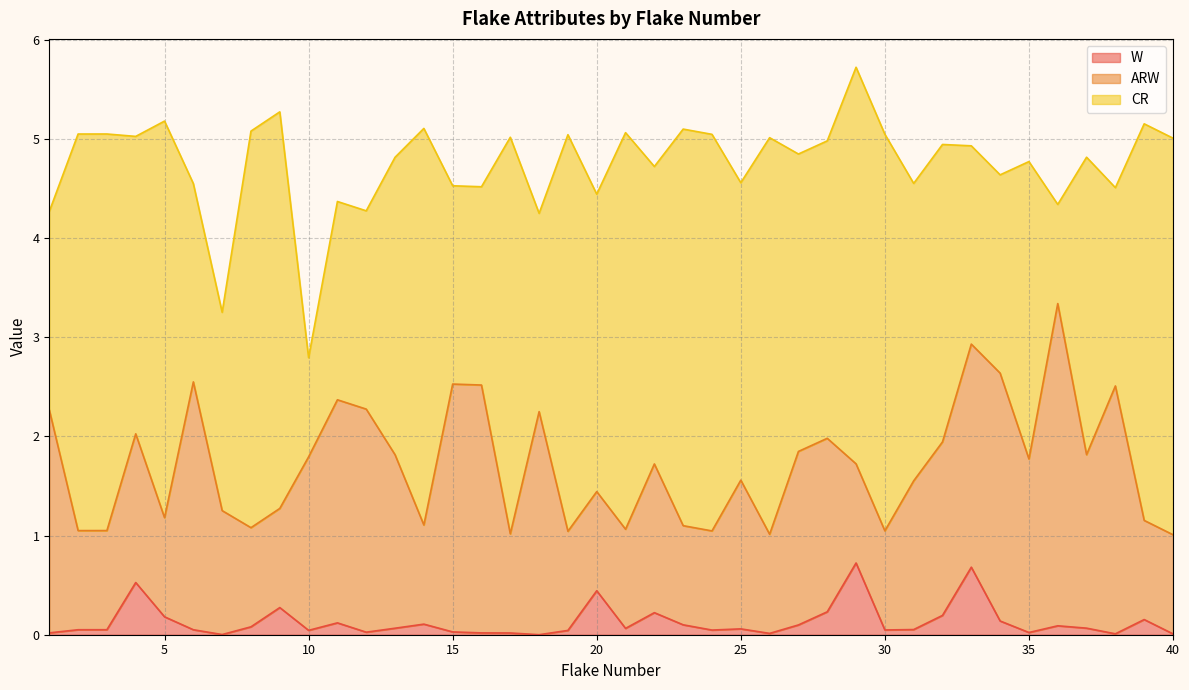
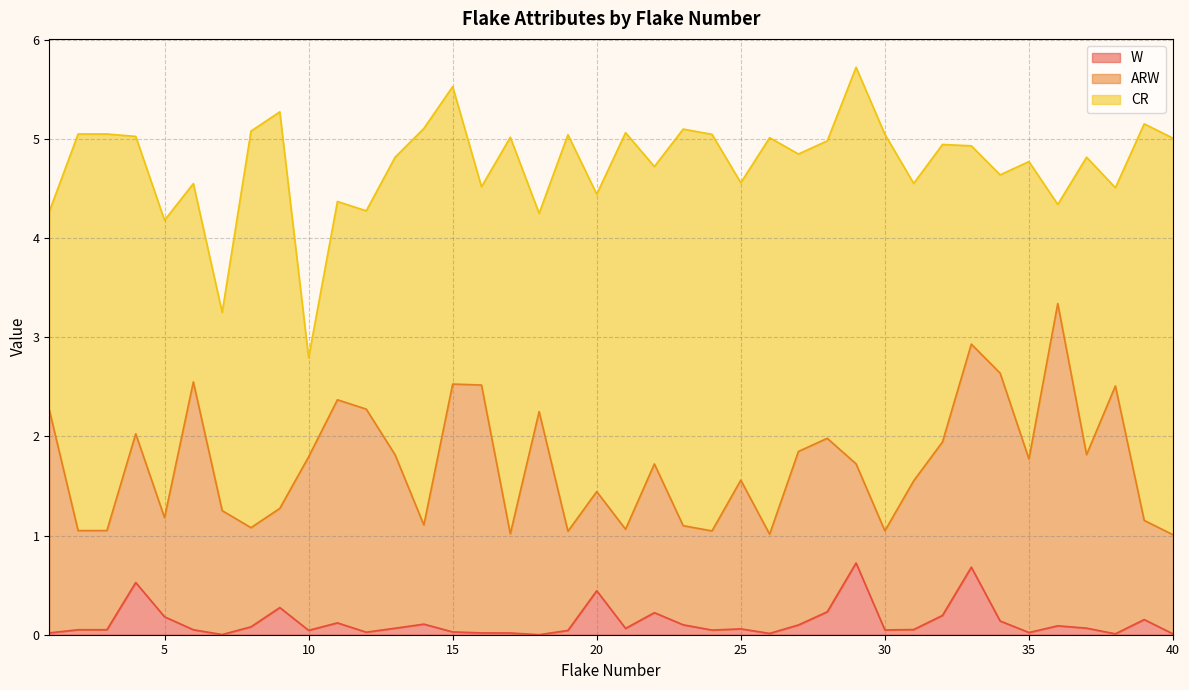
  {
    "CR": {
-     "5": 4,
+     "5": 3,
      "10": 1,
-     "15": 2,
+     "15": 3,
      "20": 3,
      "25": 3,
      "30": 4,
      "35": 3,
      "40": 4
    }
  }
